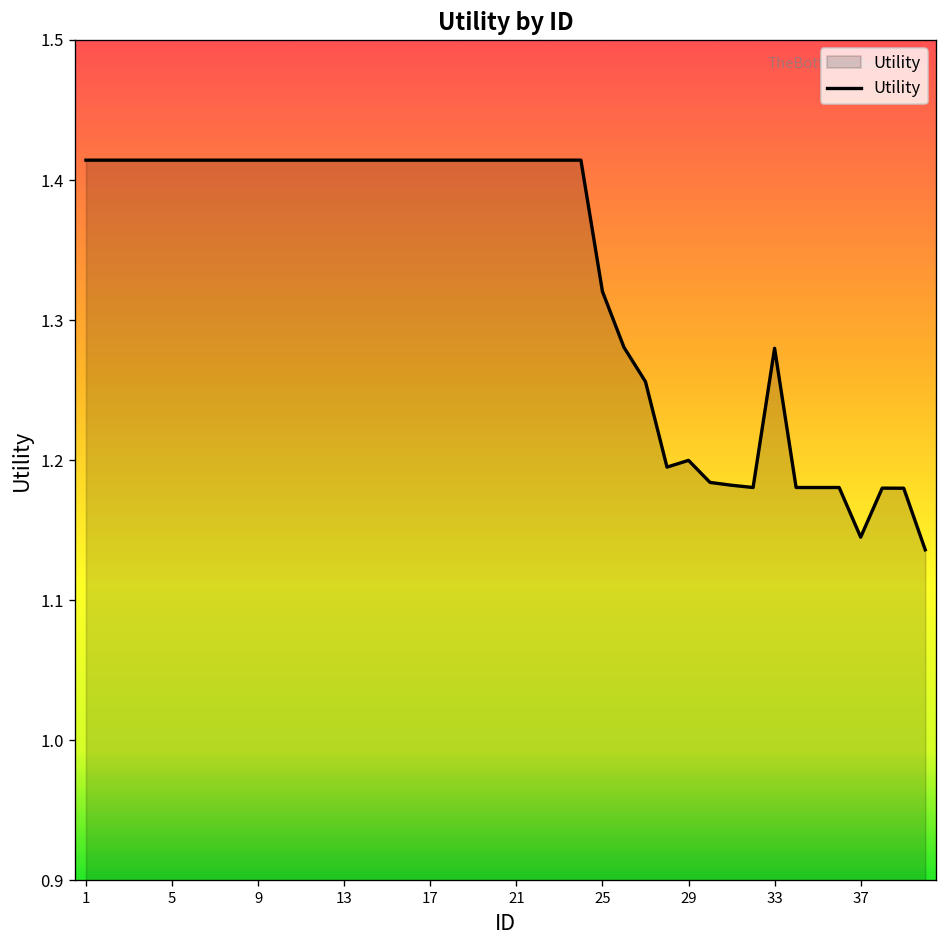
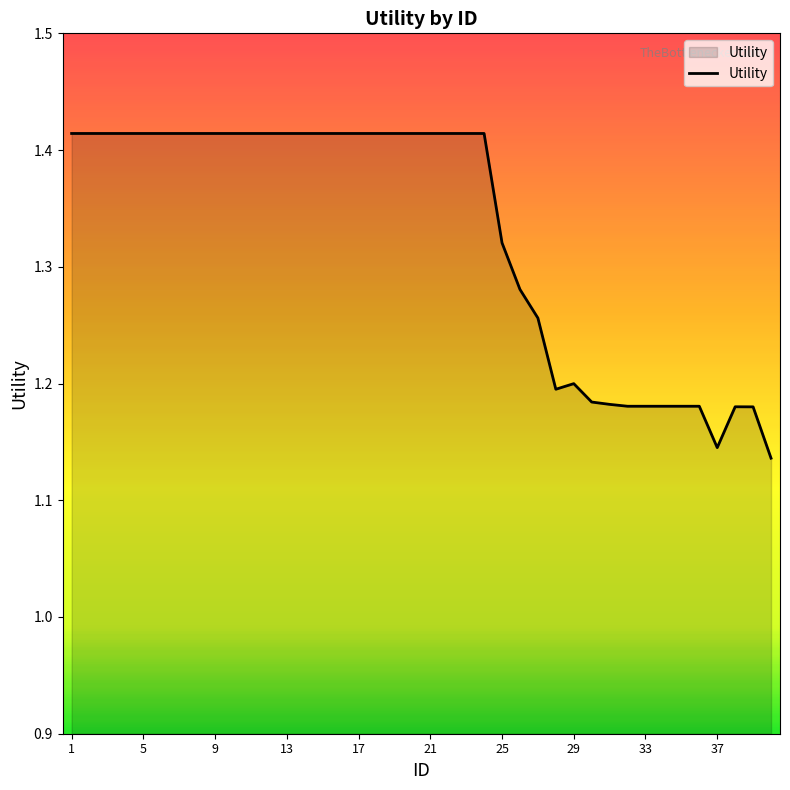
  {
    "1": 1.414,
    "5": 1.414,
    "9": 1.414,
    "13": 1.414,
    "17": 1.414,
    "21": 1.414,
    "25": 1.320,
    "29": 1.200,
-   "33": 1.280,
+   "33": 1.181,
    "37": 1.145
  }
